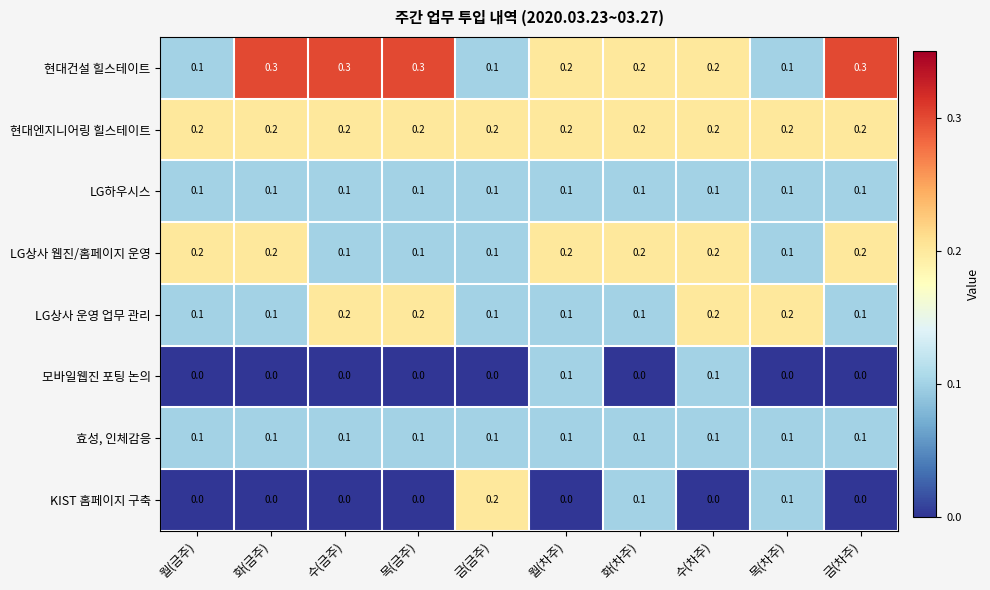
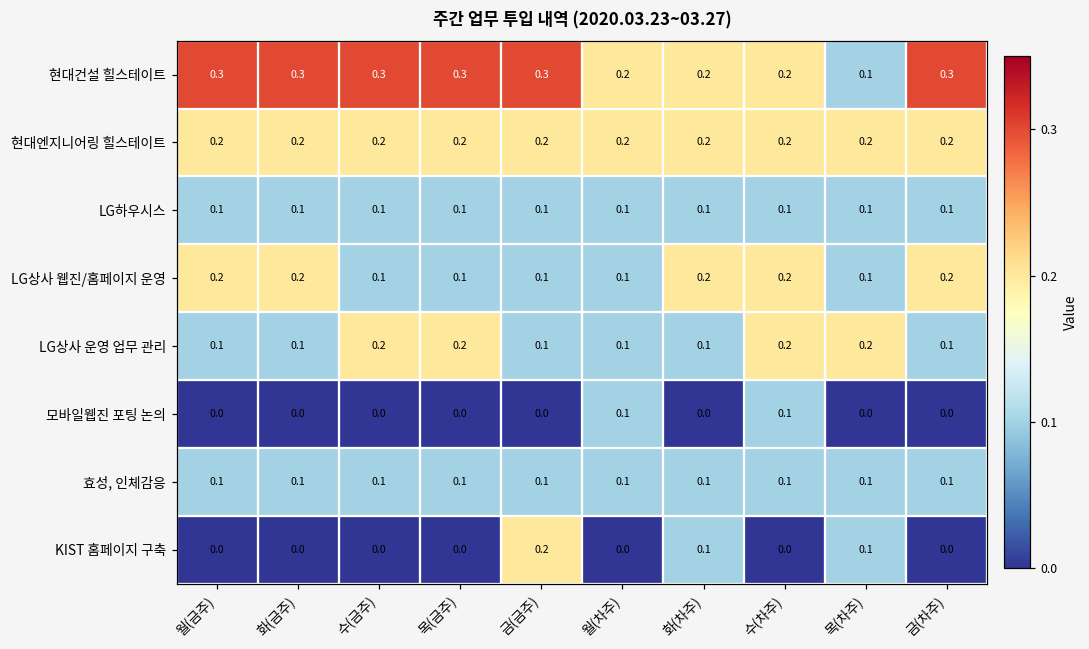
  {
    "현대건설 힐스테이트": {
-     "월(금주)": 0.1,
+     "월(금주)": 0.3,
      "화(금주)": 0.3,
      "수(금주)": 0.3,
      "목(금주)": 0.3,
-     "금(금주)": 0.1,
+     "금(금주)": 0.3,
      "월(차주)": 0.2,
      "화(차주)": 0.2,
      "수(차주)": 0.2,
      "목(차주)": 0.1,
      "금(차주)": 0.3
    },
    "현대엔지니어링 힐스테이트": {
      "월(금주)": 0.2,
      "화(금주)": 0.2,
      "수(금주)": 0.2,
      "목(금주)": 0.2,
      "금(금주)": 0.2,
      "월(차주)": 0.2,
      "화(차주)": 0.2,
      "수(차주)": 0.2,
      "목(차주)": 0.2,
      "금(차주)": 0.2
    },
    "LG하우시스": {
      "월(금주)": 0.1,
      "화(금주)": 0.1,
      "수(금주)": 0.1,
      "목(금주)": 0.1,
      "금(금주)": 0.1,
      "월(차주)": 0.1,
      "화(차주)": 0.1,
      "수(차주)": 0.1,
      "목(차주)": 0.1,
      "금(차주)": 0.1
    },
    "LG상사 웹진/홈페이지 운영": {
      "월(금주)": 0.2,
      "화(금주)": 0.2,
      "수(금주)": 0.1,
      "목(금주)": 0.1,
      "금(금주)": 0.1,
-     "월(차주)": 0.2,
+     "월(차주)": 0.1,
      "화(차주)": 0.2,
      "수(차주)": 0.2,
      "목(차주)": 0.1,
      "금(차주)": 0.2
    },
    "LG상사 운영 업무 관리": {
      "월(금주)": 0.1,
      "화(금주)": 0.1,
      "수(금주)": 0.2,
      "목(금주)": 0.2,
      "금(금주)": 0.1,
      "월(차주)": 0.1,
      "화(차주)": 0.1,
      "수(차주)": 0.2,
      "목(차주)": 0.2,
      "금(차주)": 0.1
    },
    "모바일웹진 포팅 논의": {
      "월(금주)": 0.0,
      "화(금주)": 0.0,
      "수(금주)": 0.0,
      "목(금주)": 0.0,
      "금(금주)": 0.0,
      "월(차주)": 0.1,
      "화(차주)": 0.0,
      "수(차주)": 0.1,
      "목(차주)": 0.0,
      "금(차주)": 0.0
    },
    "효성, 인체감응": {
      "월(금주)": 0.1,
      "화(금주)": 0.1,
      "수(금주)": 0.1,
      "목(금주)": 0.1,
      "금(금주)": 0.1,
      "월(차주)": 0.1,
      "화(차주)": 0.1,
      "수(차주)": 0.1,
      "목(차주)": 0.1,
      "금(차주)": 0.1
    },
    "KIST 홈페이지 구축": {
      "월(금주)": 0.0,
      "화(금주)": 0.0,
      "수(금주)": 0.0,
      "목(금주)": 0.0,
      "금(금주)": 0.2,
      "월(차주)": 0.0,
      "화(차주)": 0.1,
      "수(차주)": 0.0,
      "목(차주)": 0.1,
      "금(차주)": 0.0
    }
  }
